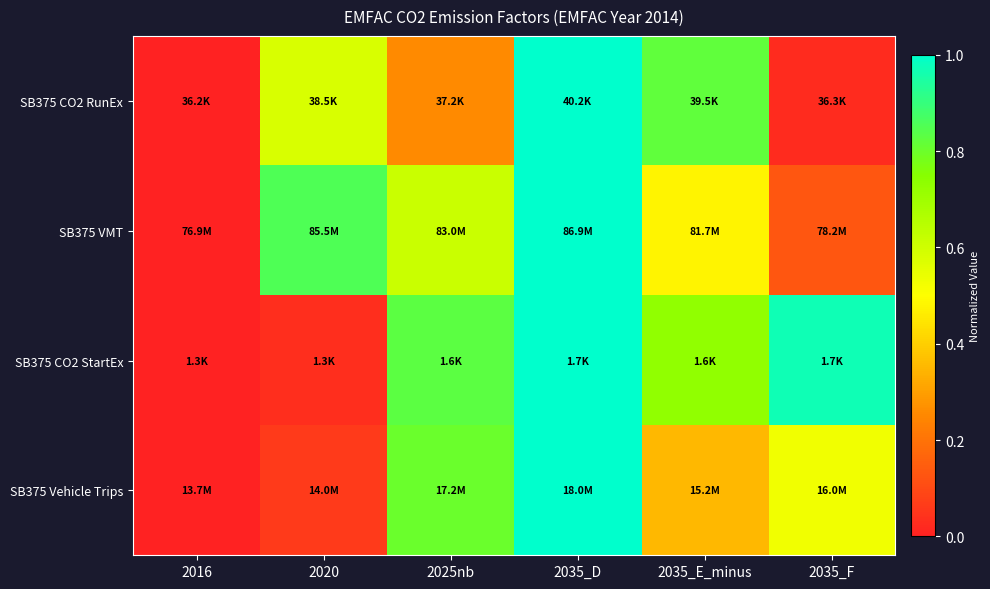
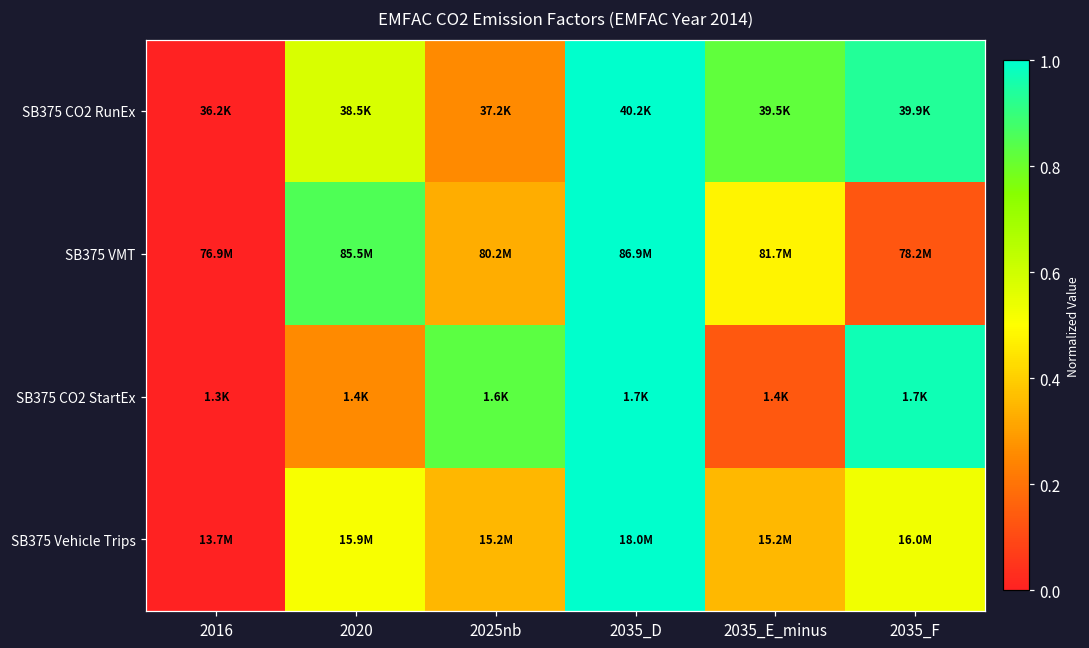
  {
    "SB375 CO2 RunEx": {
      "2016": "36.2K",
      "2020": "38.5K",
      "2025nb": "37.2K",
      "2035_D": "40.2K",
      "2035_E_minus": "39.5K",
-     "2035_F": "36.3K"
+     "2035_F": "39.9K"
    },
    "SB375 VMT": {
      "2016": "76.9M",
      "2020": "85.5M",
-     "2025nb": "83.0M",
+     "2025nb": "80.2M",
      "2035_D": "86.9M",
      "2035_E_minus": "81.7M",
      "2035_F": "78.2M"
    },
    "SB375 CO2 StartEx": {
      "2016": "1.3K",
-     "2020": "1.3K",
+     "2020": "1.4K",
      "2025nb": "1.6K",
      "2035_D": "1.7K",
-     "2035_E_minus": "1.6K",
+     "2035_E_minus": "1.4K",
      "2035_F": "1.7K"
    },
    "SB375 Vehicle Trips": {
      "2016": "13.7M",
-     "2020": "14.0M",
-     "2025nb": "17.2M",
+     "2020": "15.9M",
+     "2025nb": "15.2M",
      "2035_D": "18.0M",
      "2035_E_minus": "15.2M",
      "2035_F": "16.0M"
    }
  }
